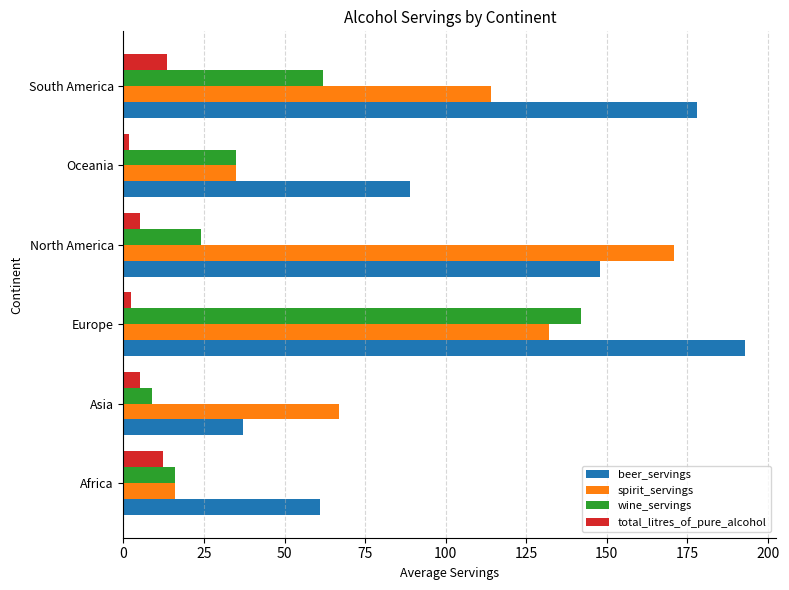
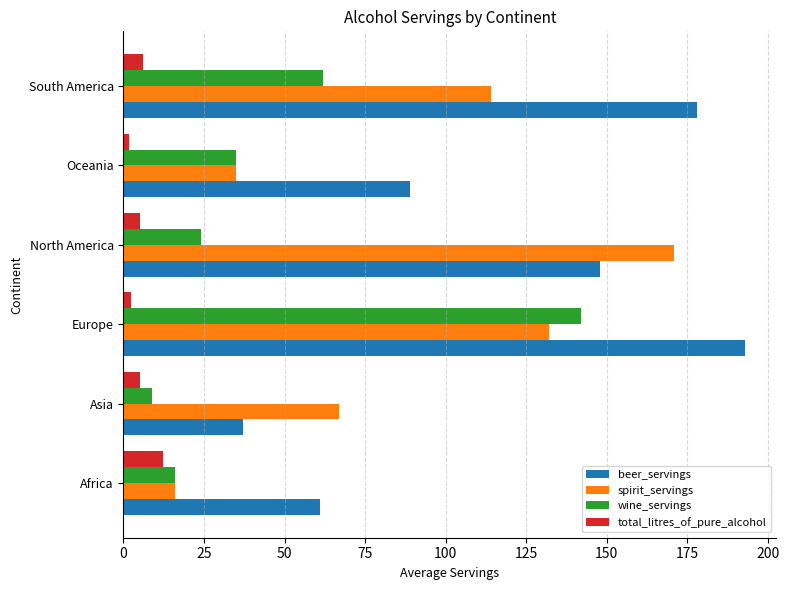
  {
    "beer_servings": {
      "South America": 178,
      "Oceania": 89,
      "North America": 148,
      "Europe": 193,
      "Asia": 37,
      "Africa": 61
    },
    "spirit_servings": {
      "South America": 114,
      "Oceania": 35,
      "North America": 171,
      "Europe": 132,
      "Asia": 67,
      "Africa": 16
    },
    "wine_servings": {
      "South America": 62,
      "Oceania": 35,
      "North America": 24,
      "Europe": 142,
      "Asia": 9,
      "Africa": 16
    },
    "total_litres_of_pure_alcohol": {
-     "South America": 14,
+     "South America": 6,
      "Oceania": 2,
      "North America": 5,
      "Europe": 2,
      "Asia": 5,
      "Africa": 12
    }
  }
